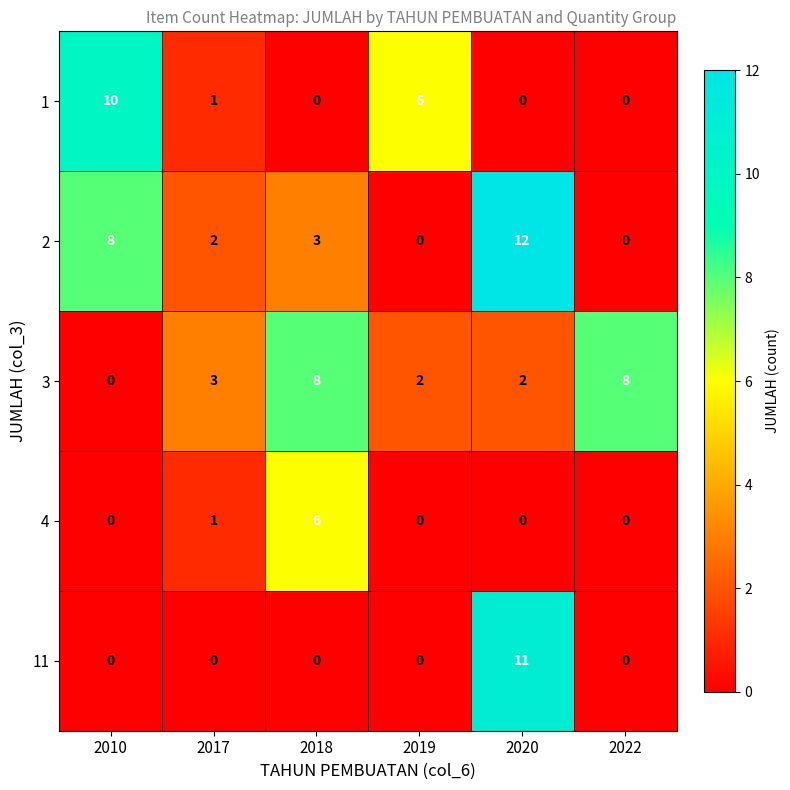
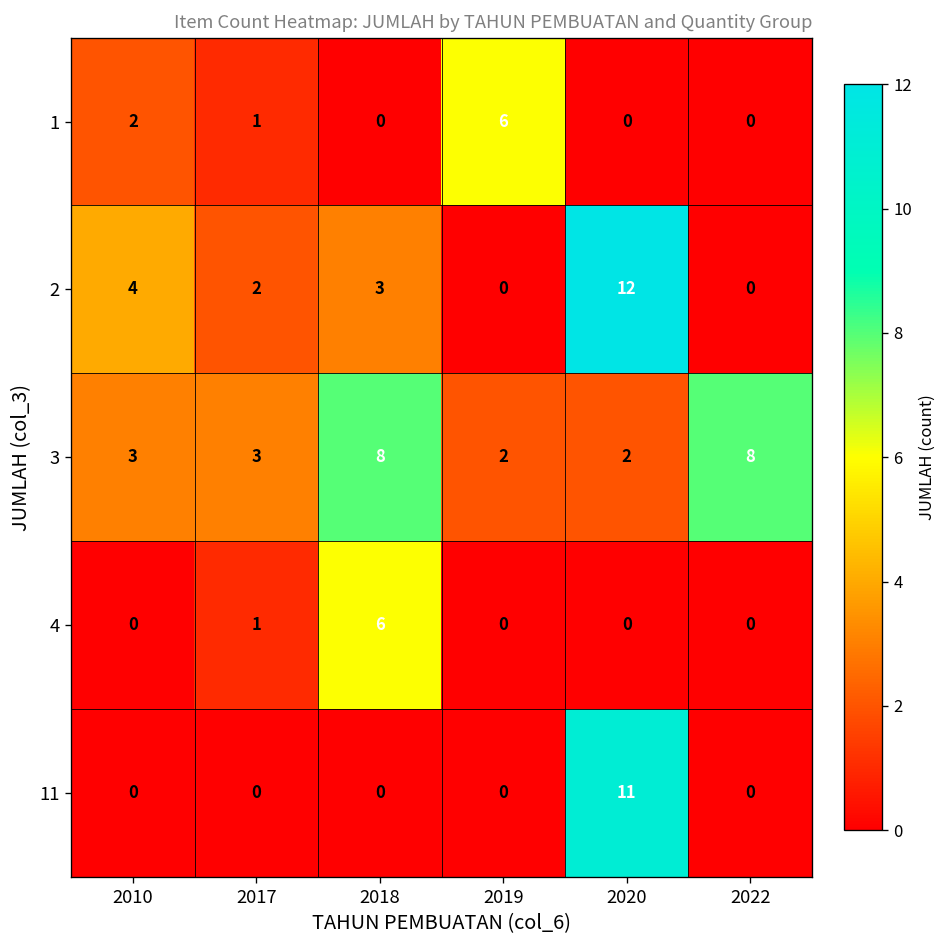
  {
    "1": {
-     "2010": 10,
+     "2010": 2,
      "2017": 1,
      "2018": 0,
      "2019": 6,
      "2020": 0,
      "2022": 0
    },
    "2": {
-     "2010": 8,
+     "2010": 4,
      "2017": 2,
      "2018": 3,
      "2019": 0,
      "2020": 12,
      "2022": 0
    },
    "3": {
-     "2010": 0,
+     "2010": 3,
      "2017": 3,
      "2018": 8,
      "2019": 2,
      "2020": 2,
      "2022": 8
    },
    "4": {
      "2010": 0,
      "2017": 1,
      "2018": 6,
      "2019": 0,
      "2020": 0,
      "2022": 0
    },
    "11": {
      "2010": 0,
      "2017": 0,
      "2018": 0,
      "2019": 0,
      "2020": 11,
      "2022": 0
    }
  }
